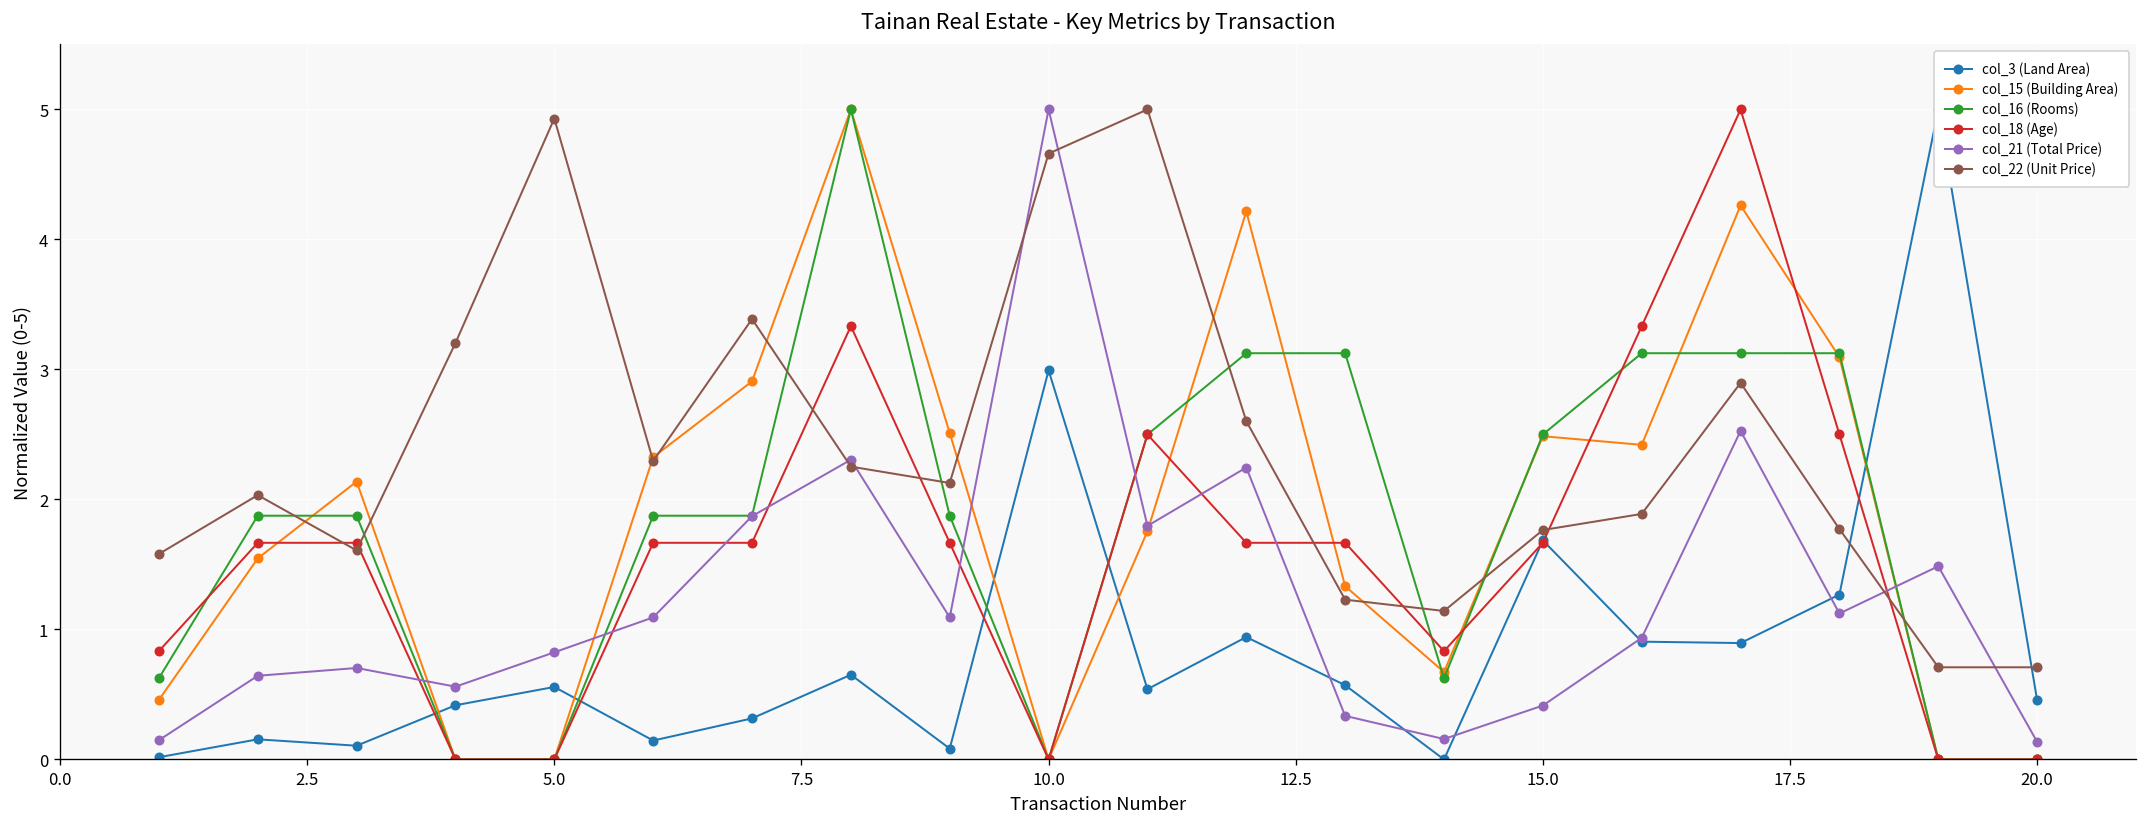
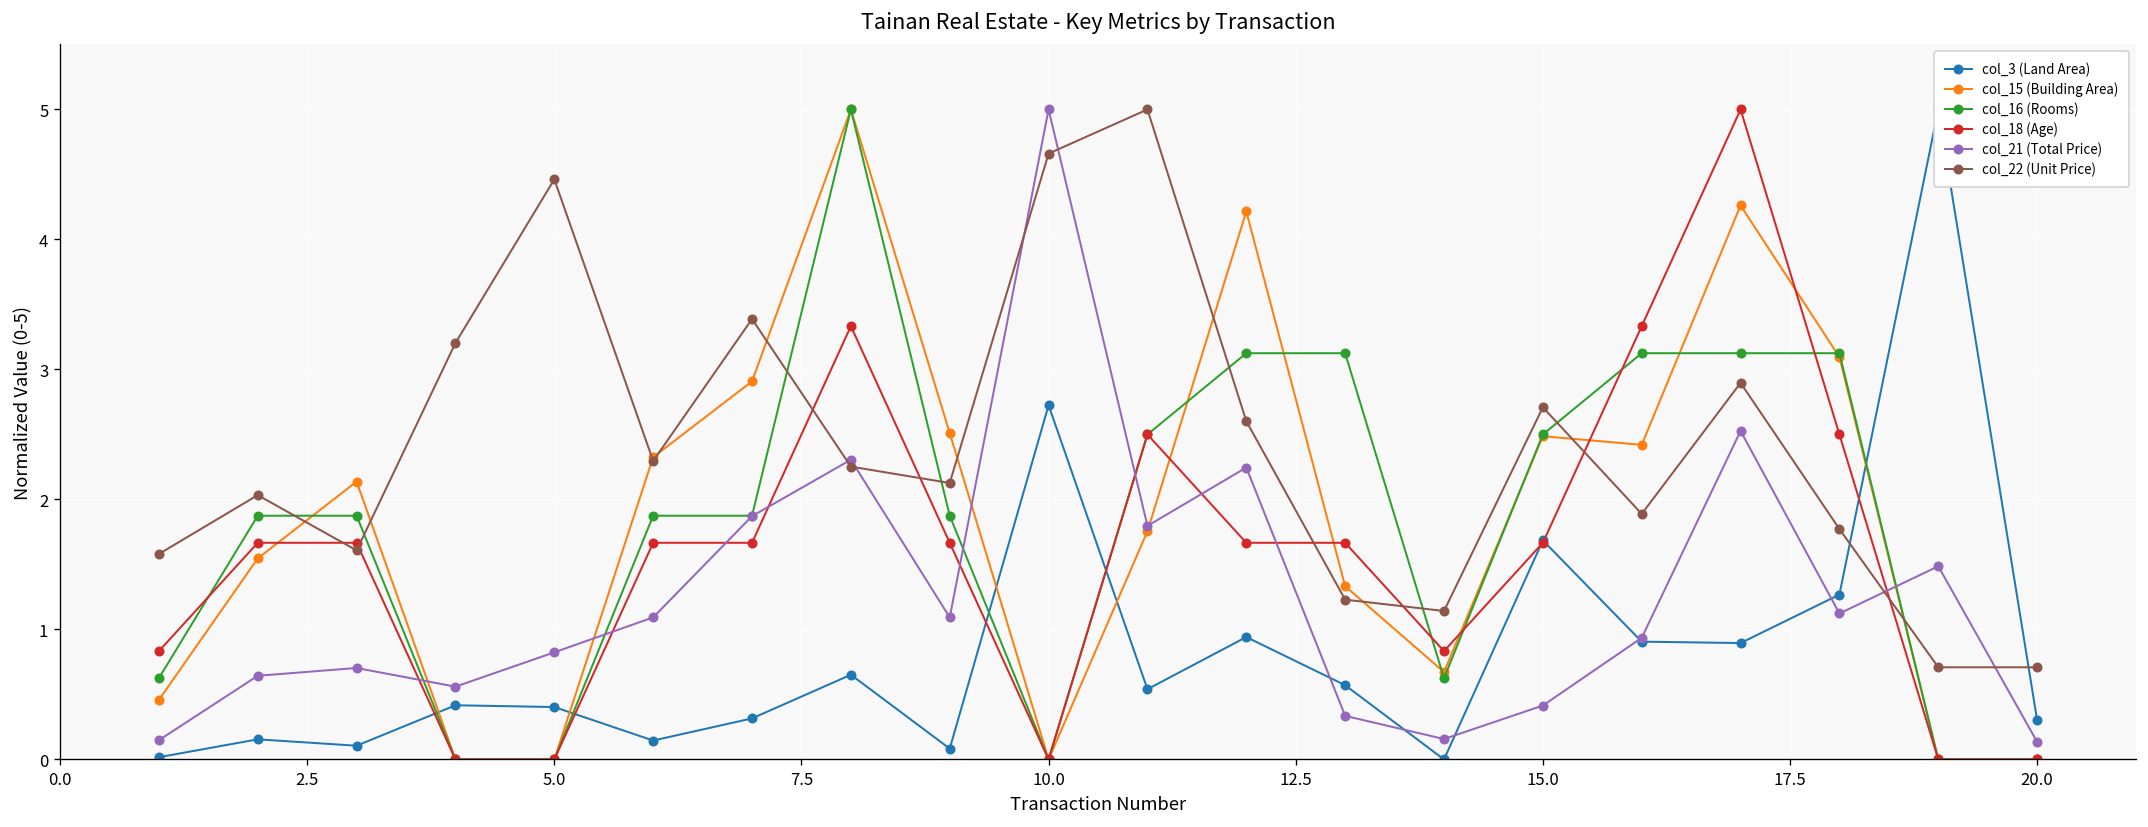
  {
    "col_3 (Land Area)": {
-     "5.0": 0.56,
-     "10.0": 2.99,
-     "20.0": 0.45
+     "5.0": 0.40,
+     "10.0": 2.72,
+     "20.0": 0.30
    },
    "col_21 (Total Price)": {
      "5.0": 0.82,
      "10.0": 5.00,
      "15.0": 0.41,
      "20.0": 0.14
    },
    "col_22 (Unit Price)": {
-     "5.0": 4.93,
+     "5.0": 4.46,
      "10.0": 4.66,
-     "15.0": 1.76,
+     "15.0": 2.71,
      "20.0": 0.71
    }
  }
